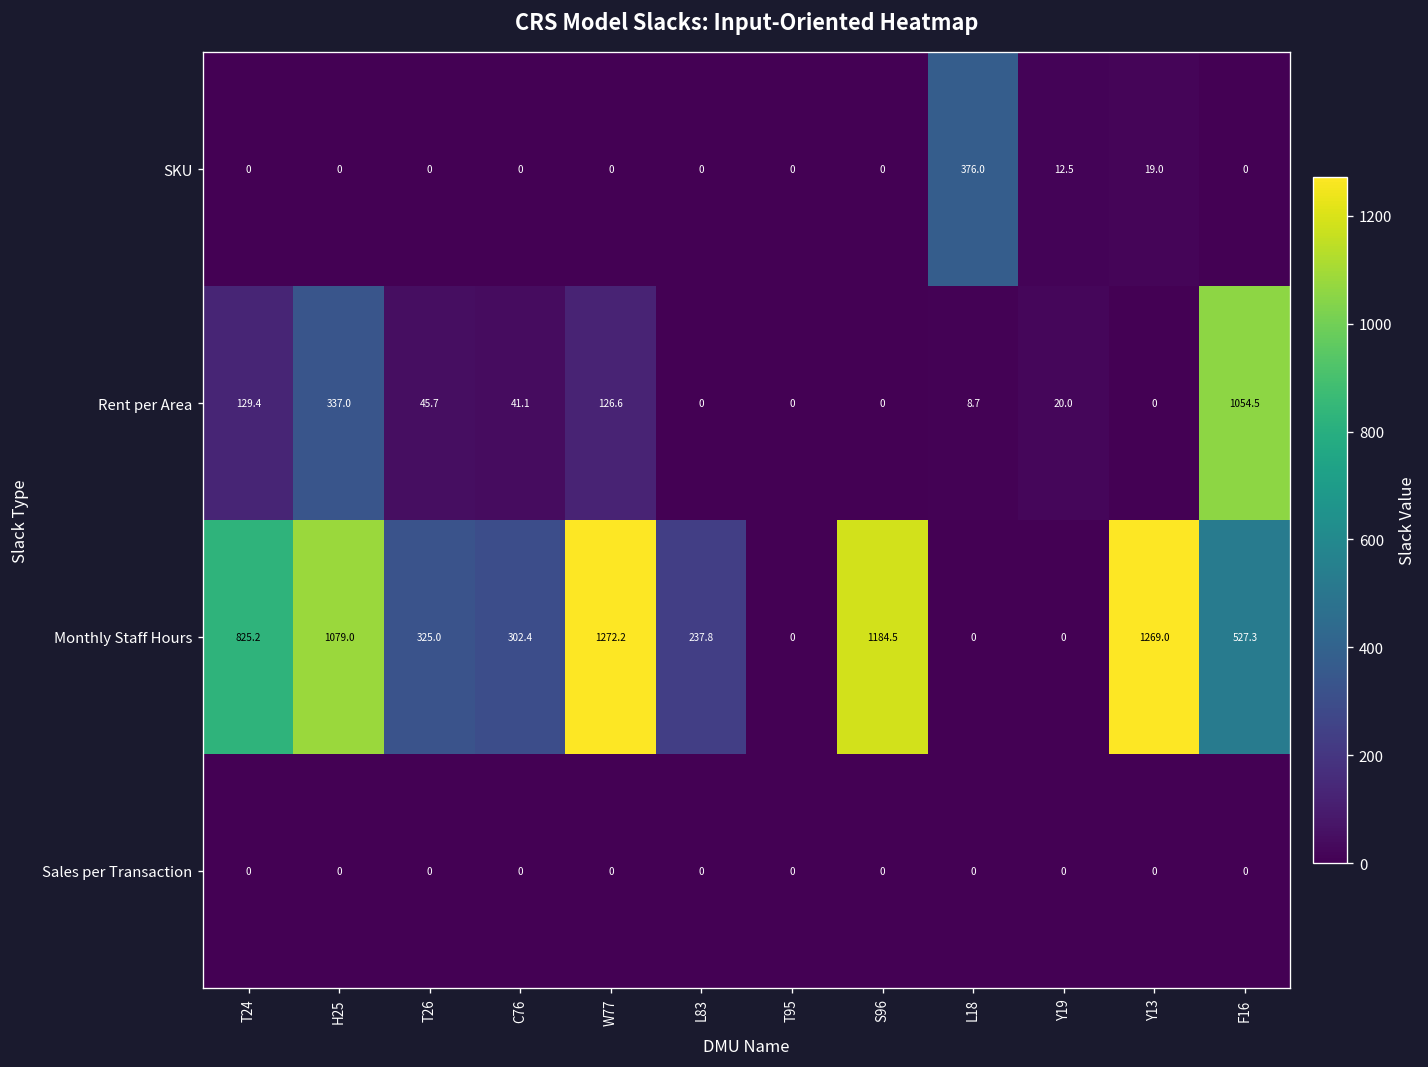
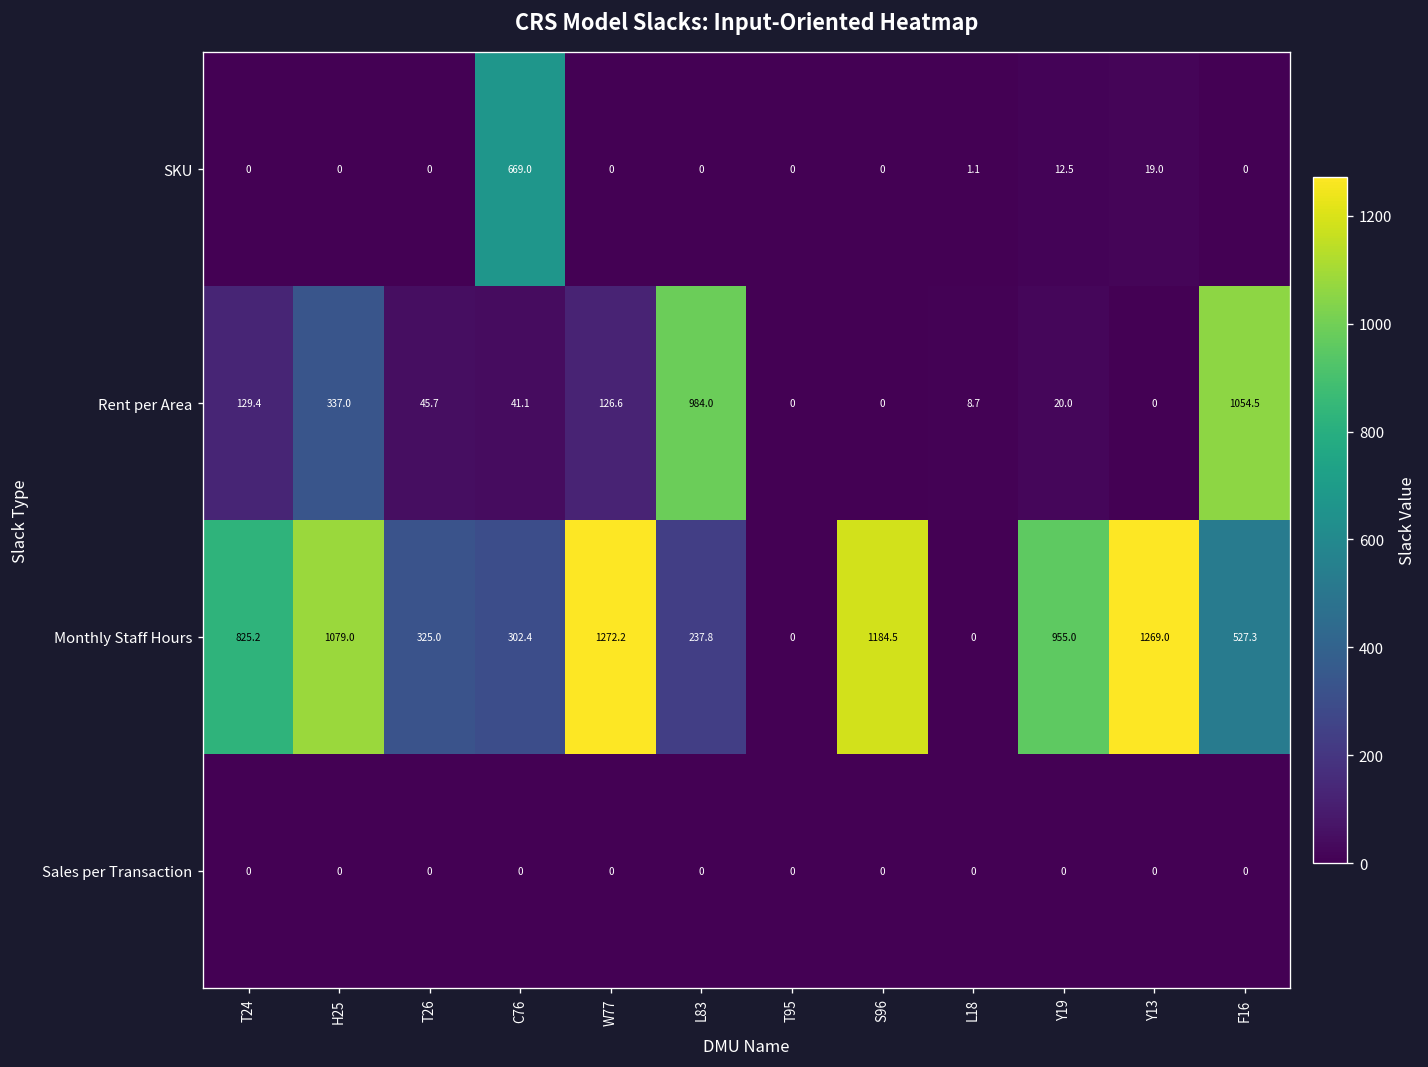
  {
    "SKU": {
      "T24": 0,
      "H25": 0,
      "T26": 0,
-     "C76": 0,
+     "C76": 669.0,
      "W77": 0,
      "L83": 0,
      "T95": 0,
      "S96": 0,
-     "L18": 376.0,
+     "L18": 1.1,
      "Y19": 12.5,
      "Y13": 19.0,
      "F16": 0
    },
    "Rent per Area": {
      "T24": 129.4,
      "H25": 337.0,
      "T26": 45.7,
      "C76": 41.1,
      "W77": 126.6,
-     "L83": 0,
+     "L83": 984.0,
      "T95": 0,
      "S96": 0,
      "L18": 8.7,
      "Y19": 20.0,
      "Y13": 0,
      "F16": 1054.5
    },
    "Monthly Staff Hours": {
      "T24": 825.2,
      "H25": 1079.0,
      "T26": 325.0,
      "C76": 302.4,
      "W77": 1272.2,
      "L83": 237.8,
      "T95": 0,
      "S96": 1184.5,
      "L18": 0,
-     "Y19": 0,
+     "Y19": 955.0,
      "Y13": 1269.0,
      "F16": 527.3
    },
    "Sales per Transaction": {
      "T24": 0,
      "H25": 0,
      "T26": 0,
      "C76": 0,
      "W77": 0,
      "L83": 0,
      "T95": 0,
      "S96": 0,
      "L18": 0,
      "Y19": 0,
      "Y13": 0,
      "F16": 0
    }
  }
